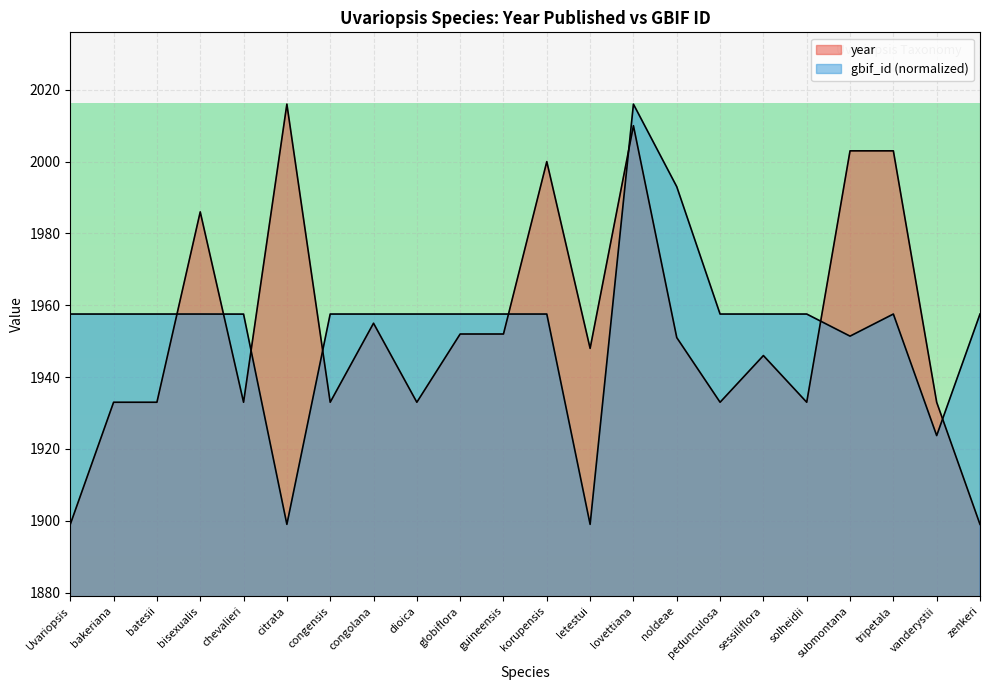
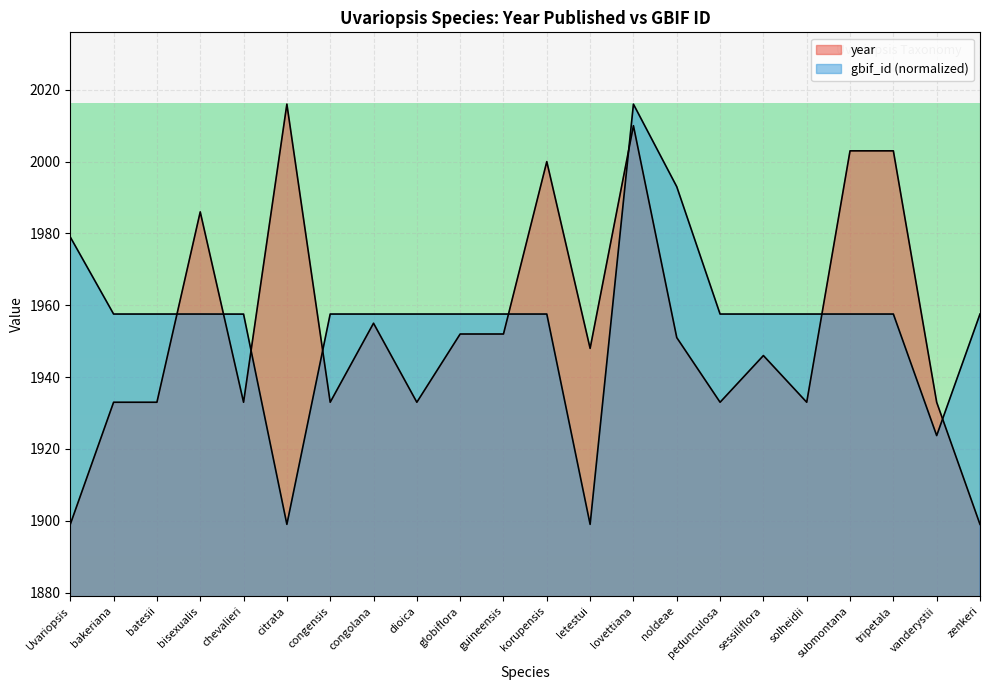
  {
    "year": {
      "Uvariopsis": 1899,
      "bakeriana": 1933,
      "batesii": 1933,
      "bisexualis": 1986,
      "chevalieri": 1933,
      "citrata": 2016,
      "congensis": 1933,
      "congolana": 1955,
      "dioica": 1933,
      "globiflora": 1952,
      "guineensis": 1952,
      "korupensis": 2000,
      "letestui": 1948,
      "lovettiana": 2010,
      "noldeae": 1951,
      "pedunculosa": 1933,
      "sessiliflora": 1946,
      "solheidii": 1933,
      "submontana": 2003,
      "tripetala": 2003,
      "vanderystii": 1933,
      "zenkeri": 1899
    },
    "gbif_id (normalized)": {
-     "Uvariopsis": 1958,
+     "Uvariopsis": 1979,
      "bakeriana": 1958,
      "batesii": 1958,
      "bisexualis": 1958,
      "chevalieri": 1958,
      "citrata": 1899,
      "congensis": 1958,
      "congolana": 1958,
      "dioica": 1958,
      "globiflora": 1958,
      "guineensis": 1958,
      "korupensis": 1958,
      "letestui": 1899,
      "lovettiana": 2016,
      "noldeae": 1993,
      "pedunculosa": 1958,
      "sessiliflora": 1958,
      "solheidii": 1958,
-     "submontana": 1951,
+     "submontana": 1958,
      "tripetala": 1958,
      "vanderystii": 1924,
      "zenkeri": 1958
    }
  }
